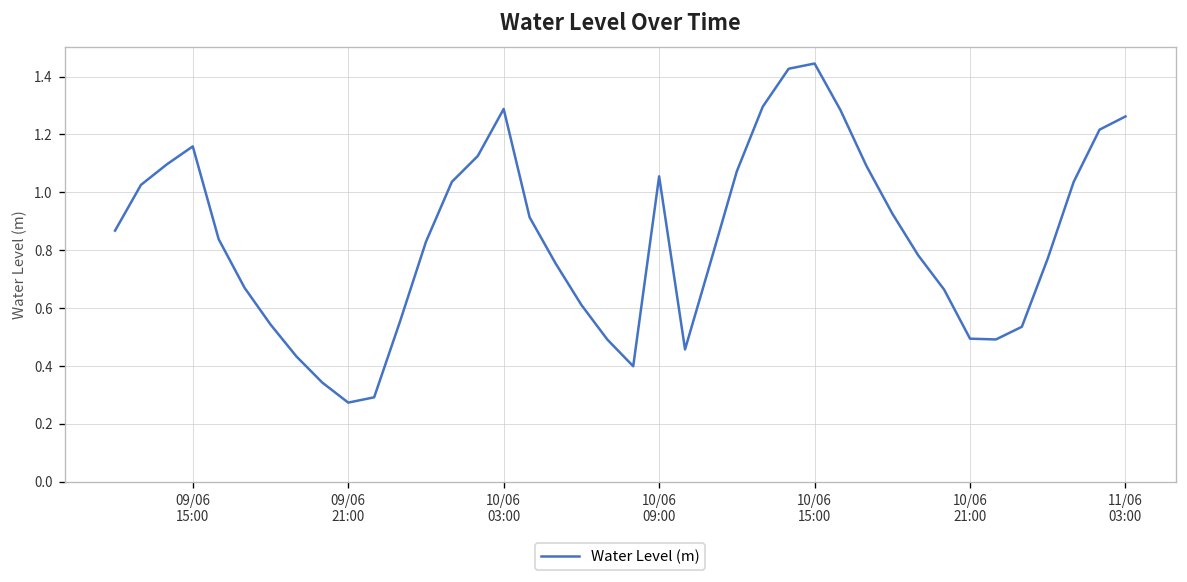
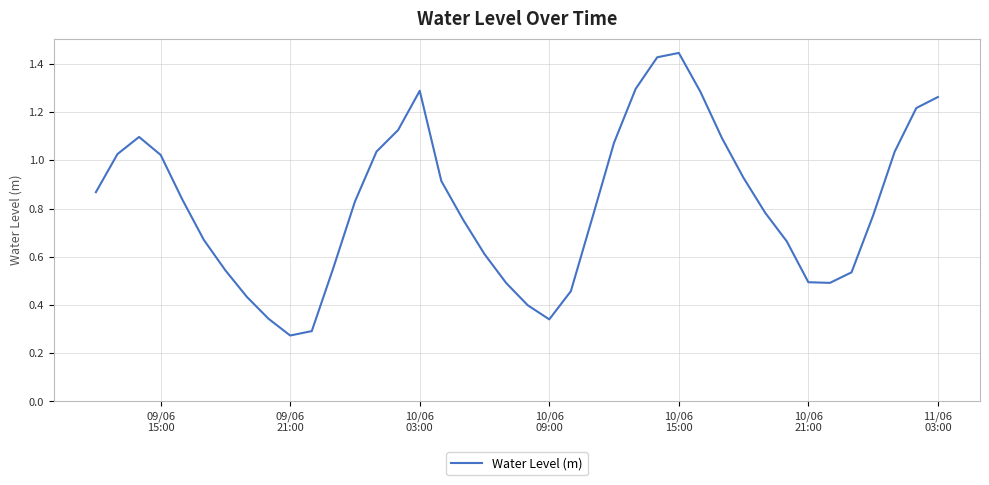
  {
-   "09/06 15:00": 1.16,
+   "09/06 15:00": 1.02,
    "09/06 21:00": 0.27,
    "10/06 03:00": 1.29,
-   "10/06 09:00": 1.06,
+   "10/06 09:00": 0.34,
    "10/06 15:00": 1.44,
    "10/06 21:00": 0.49,
    "11/06 03:00": 1.26
  }
